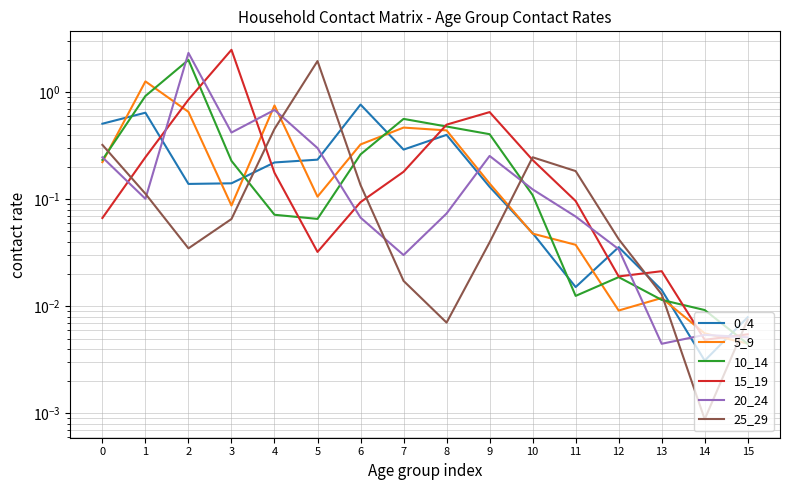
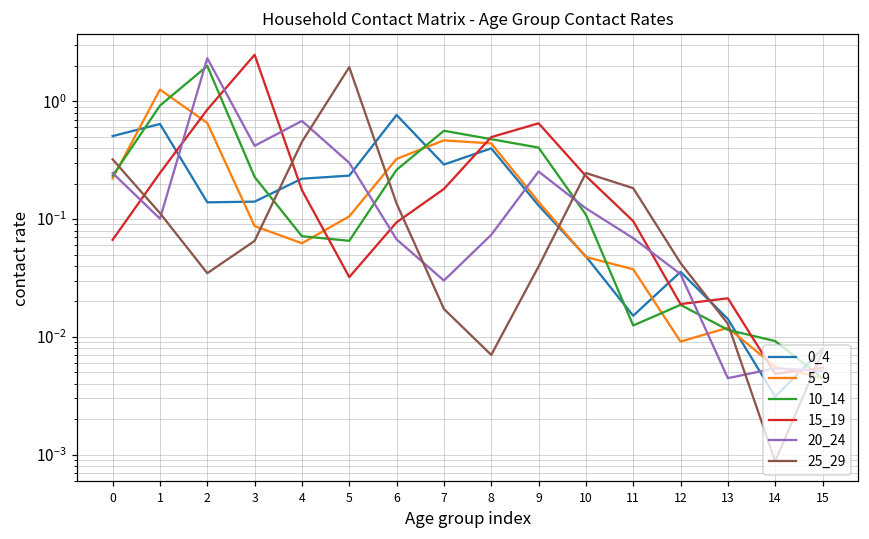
  {
    "0_4": {
      "0": 0.5,
      "1": 0.6,
      "2": 0.14,
      "3": 0.14,
      "4": 0.22,
      "5": 0.23,
      "6": 0.8,
      "7": 0.29,
      "8": 0.40,
      "9": 0.13,
      "11": 0.015,
      "13": 0.014
    },
    "5_9": {
      "1": 1.3,
      "2": 0.7,
      "3": 0.09,
-     "4": 0.8,
+     "4": 0.06,
      "5": 0.11,
      "6": 0.32,
      "7": 0.5,
      "8": 0.44,
      "9": 0.14,
      "11": 0.037,
      "12": 0.009
    },
    "10_14": {
      "1": 0.9,
      "2": 2.0,
      "3": 0.23,
      "4": 0.07,
      "5": 0.07,
      "6": 0.26,
      "7": 0.6,
      "9": 0.40,
      "10": 0.11,
      "11": 0.012,
      "14": 0.009
    },
    "15_19": {
      "0": 0.07,
      "1": 0.25,
      "2": 0.8,
      "3": 2.5,
      "4": 0.18,
      "5": 0.032,
      "6": 0.09,
      "7": 0.18,
      "9": 0.7,
      "10": 0.23,
      "11": 0.10,
      "13": 0.021
    },
    "20_24": {
      "1": 0.10,
      "2": 2.3,
      "3": 0.42,
      "4": 0.7,
      "5": 0.30,
      "6": 0.07,
      "7": 0.03,
      "8": 0.07,
      "9": 0.25,
      "10": 0.12,
      "11": 0.07,
      "13": 0.0045
    },
    "25_29": {
      "0": 0.32,
      "1": 0.11,
      "2": 0.035,
      "3": 0.07,
      "4": 0.45,
      "5": 1.9,
      "6": 0.14,
      "7": 0.017,
      "8": 0.007,
      "9": 0.04,
      "10": 0.25,
      "11": 0.18,
      "12": 0.042,
      "13": 0.013
    }
  }
